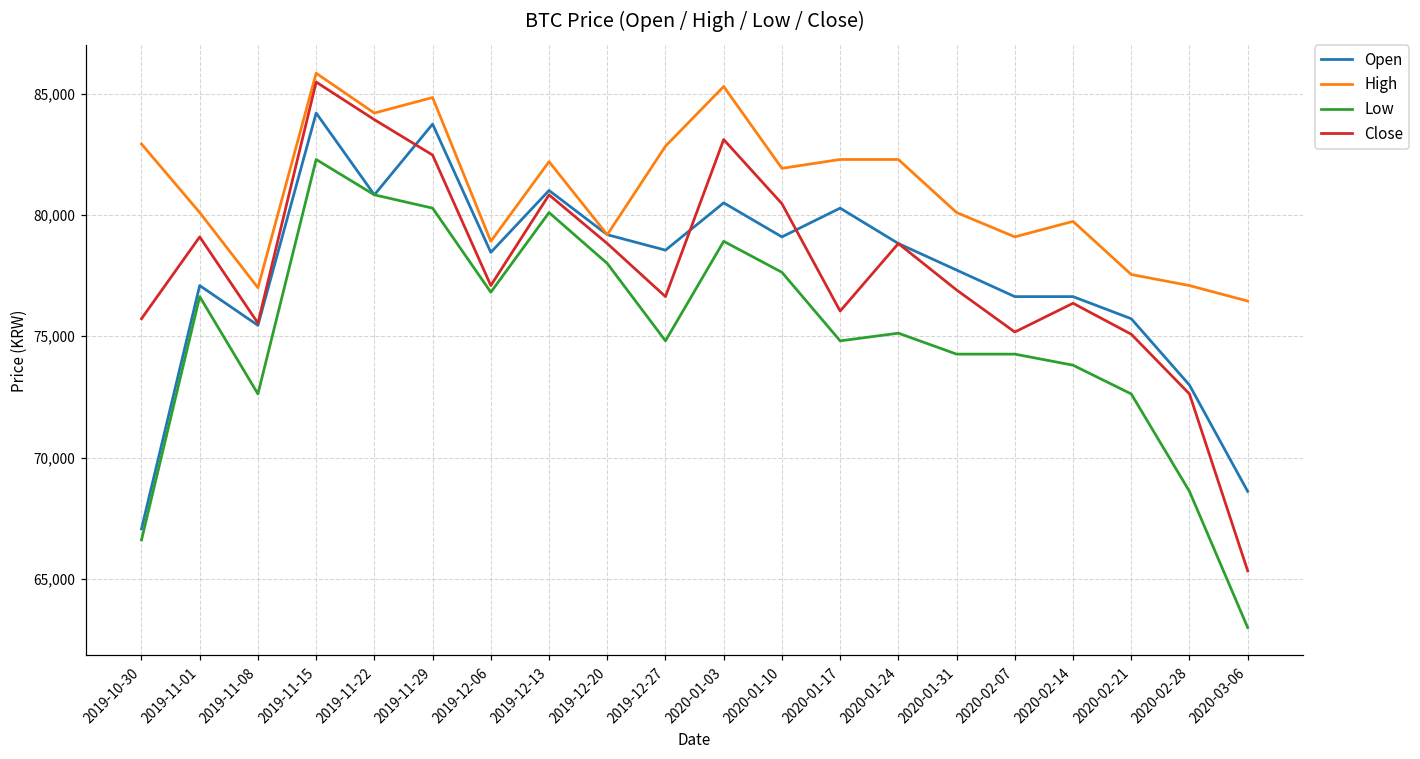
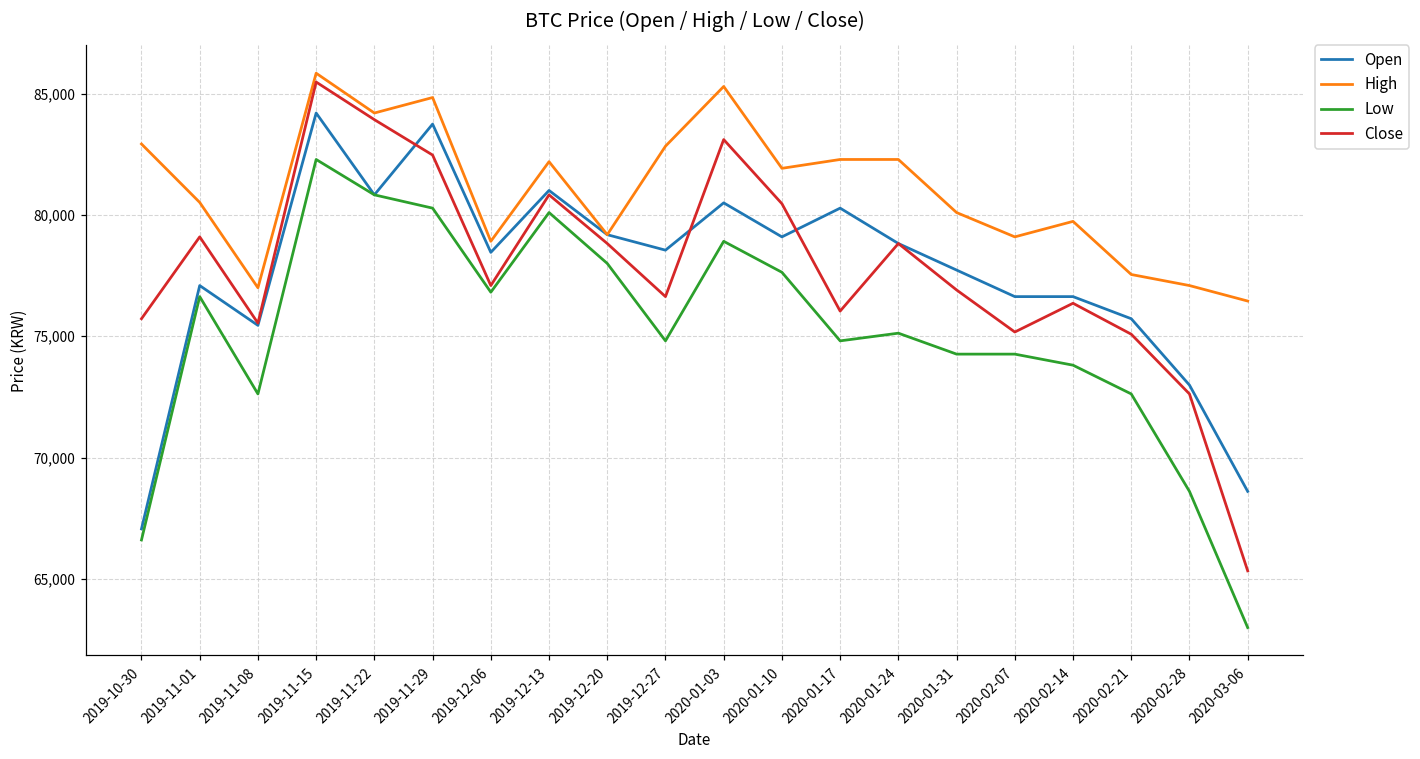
  {
    "Open": {
      "2019-10-30": "67,100",
      "2019-11-01": "77,100",
      "2019-11-15": "84,200",
      "2019-11-29": "83,800",
      "2019-12-06": "78,500",
      "2019-12-13": "81,000",
      "2019-12-27": "78,600",
      "2020-01-03": "80,500",
      "2020-01-10": "79,100",
      "2020-01-17": "80,300",
      "2020-01-31": "77,700",
      "2020-02-07": "76,600",
      "2020-02-14": "76,600",
      "2020-02-21": "75,700",
      "2020-02-28": "73,000",
      "2020-03-06": "68,600"
    },
    "High": {
      "2019-10-30": "82,900",
-     "2019-11-01": "80,100",
+     "2019-11-01": "80,500",
      "2019-11-08": "77,000",
      "2019-11-15": "85,900",
      "2019-11-22": "84,200",
      "2019-11-29": "84,800",
      "2019-12-06": "78,900",
      "2019-12-13": "82,200",
      "2019-12-27": "82,800",
      "2020-01-03": "85,300",
      "2020-01-10": "81,900",
      "2020-01-17": "82,300",
      "2020-01-24": "82,300",
      "2020-01-31": "80,100",
      "2020-02-07": "79,100",
      "2020-02-14": "79,700",
      "2020-02-21": "77,500",
      "2020-02-28": "77,100",
      "2020-03-06": "76,500"
    },
    "Low": {
      "2019-10-30": "66,600",
      "2019-11-01": "76,600",
      "2019-11-08": "72,600",
      "2019-11-15": "82,300",
      "2019-11-29": "80,300",
      "2019-12-06": "76,800",
      "2019-12-13": "80,100",
      "2019-12-20": "78,000",
      "2019-12-27": "74,800",
      "2020-01-03": "78,900",
      "2020-01-10": "77,600",
      "2020-01-17": "74,800",
      "2020-01-24": "75,100",
      "2020-01-31": "74,300",
      "2020-02-07": "74,300",
      "2020-02-14": "73,800",
      "2020-02-21": "72,600",
      "2020-02-28": "68,600",
      "2020-03-06": "63,000"
    },
    "Close": {
      "2019-10-30": "75,700",
      "2019-11-01": "79,100",
      "2019-11-15": "85,500",
      "2019-11-22": "83,900",
      "2019-11-29": "82,500",
      "2019-12-06": "77,100",
      "2019-12-13": "80,800",
      "2019-12-20": "78,800",
      "2019-12-27": "76,600",
      "2020-01-03": "83,100",
      "2020-01-10": "80,500",
      "2020-01-17": "76,000",
      "2020-01-31": "76,900",
      "2020-02-07": "75,200",
      "2020-02-14": "76,400",
      "2020-02-21": "75,100",
      "2020-02-28": "72,600",
      "2020-03-06": "65,300"
    }
  }
